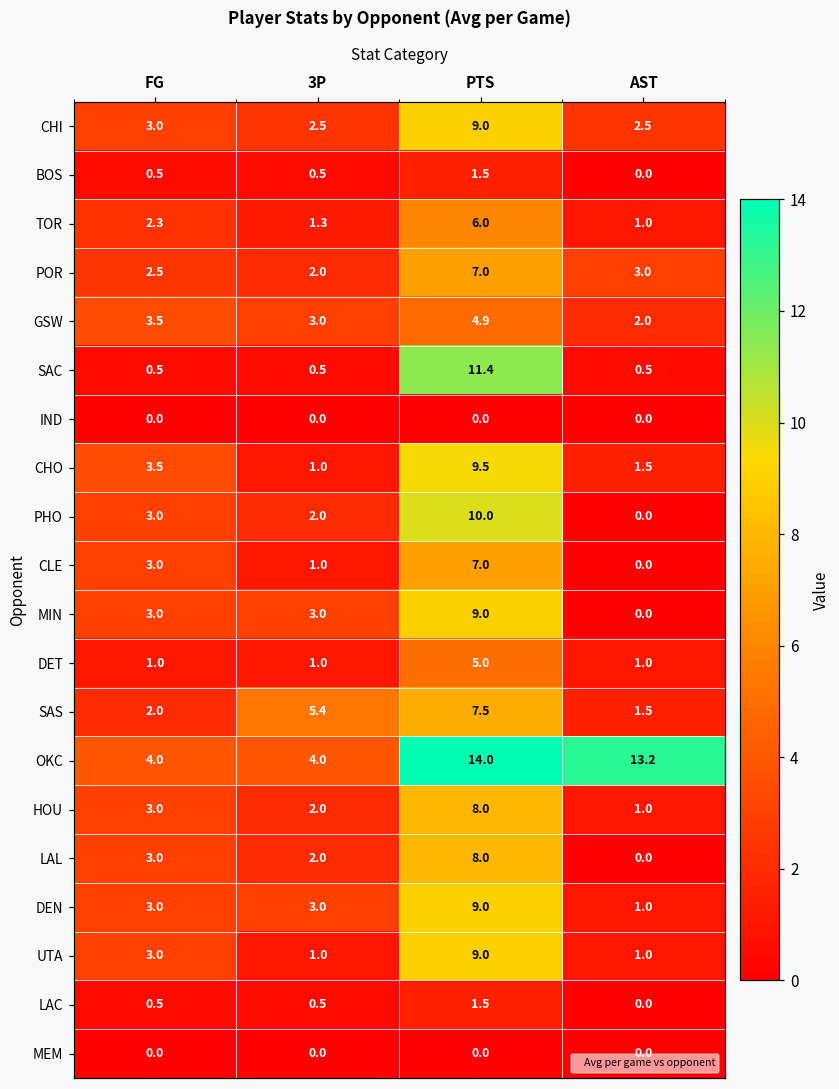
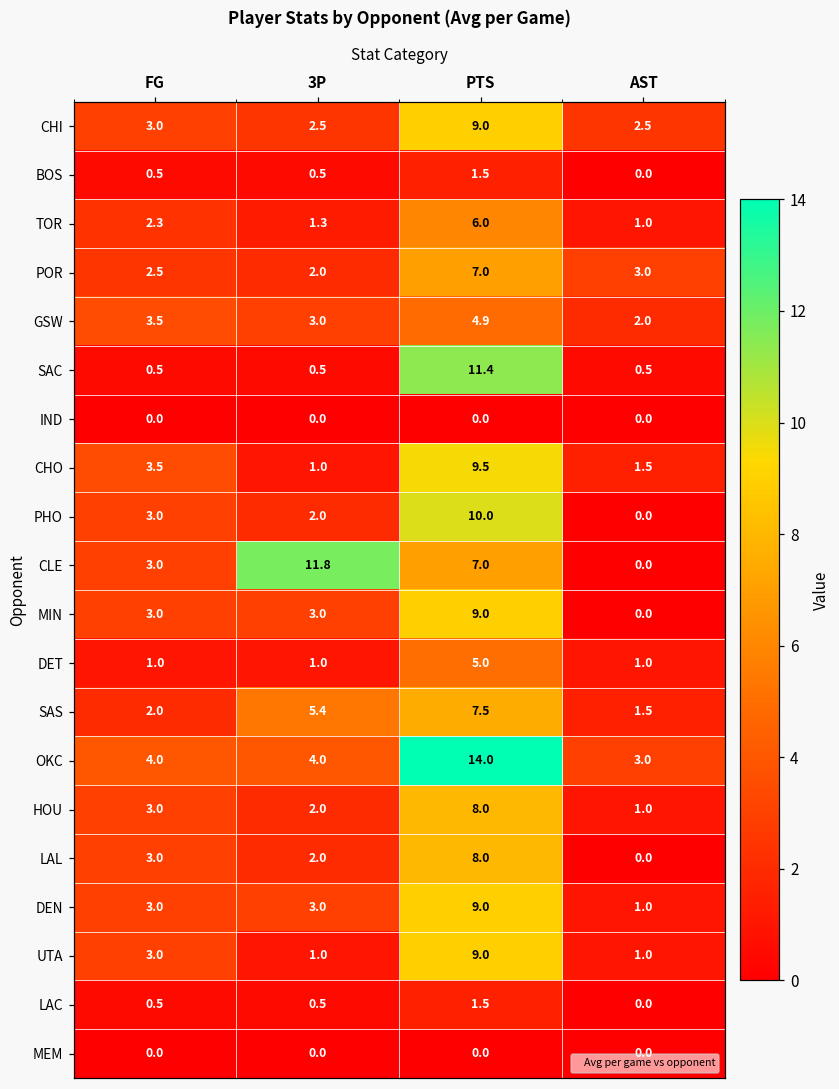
  {
    "CHI": {
      "FG": 3.0,
      "3P": 2.5,
      "PTS": 9.0,
      "AST": 2.5
    },
    "BOS": {
      "FG": 0.5,
      "3P": 0.5,
      "PTS": 1.5,
      "AST": 0.0
    },
    "TOR": {
      "FG": 2.3,
      "3P": 1.3,
      "PTS": 6.0,
      "AST": 1.0
    },
    "POR": {
      "FG": 2.5,
      "3P": 2.0,
      "PTS": 7.0,
      "AST": 3.0
    },
    "GSW": {
      "FG": 3.5,
      "3P": 3.0,
      "PTS": 4.9,
      "AST": 2.0
    },
    "SAC": {
      "FG": 0.5,
      "3P": 0.5,
      "PTS": 11.4,
      "AST": 0.5
    },
    "IND": {
      "FG": 0.0,
      "3P": 0.0,
      "PTS": 0.0,
      "AST": 0.0
    },
    "CHO": {
      "FG": 3.5,
      "3P": 1.0,
      "PTS": 9.5,
      "AST": 1.5
    },
    "PHO": {
      "FG": 3.0,
      "3P": 2.0,
      "PTS": 10.0,
      "AST": 0.0
    },
    "CLE": {
      "FG": 3.0,
-     "3P": 1.0,
+     "3P": 11.8,
      "PTS": 7.0,
      "AST": 0.0
    },
    "MIN": {
      "FG": 3.0,
      "3P": 3.0,
      "PTS": 9.0,
      "AST": 0.0
    },
    "DET": {
      "FG": 1.0,
      "3P": 1.0,
      "PTS": 5.0,
      "AST": 1.0
    },
    "SAS": {
      "FG": 2.0,
      "3P": 5.4,
      "PTS": 7.5,
      "AST": 1.5
    },
    "OKC": {
      "FG": 4.0,
      "3P": 4.0,
      "PTS": 14.0,
-     "AST": 13.2
+     "AST": 3.0
    },
    "HOU": {
      "FG": 3.0,
      "3P": 2.0,
      "PTS": 8.0,
      "AST": 1.0
    },
    "LAL": {
      "FG": 3.0,
      "3P": 2.0,
      "PTS": 8.0,
      "AST": 0.0
    },
    "DEN": {
      "FG": 3.0,
      "3P": 3.0,
      "PTS": 9.0,
      "AST": 1.0
    },
    "UTA": {
      "FG": 3.0,
      "3P": 1.0,
      "PTS": 9.0,
      "AST": 1.0
    },
    "LAC": {
      "FG": 0.5,
      "3P": 0.5,
      "PTS": 1.5,
      "AST": 0.0
    },
    "MEM": {
      "FG": 0.0,
      "3P": 0.0,
      "PTS": 0.0
    }
  }
